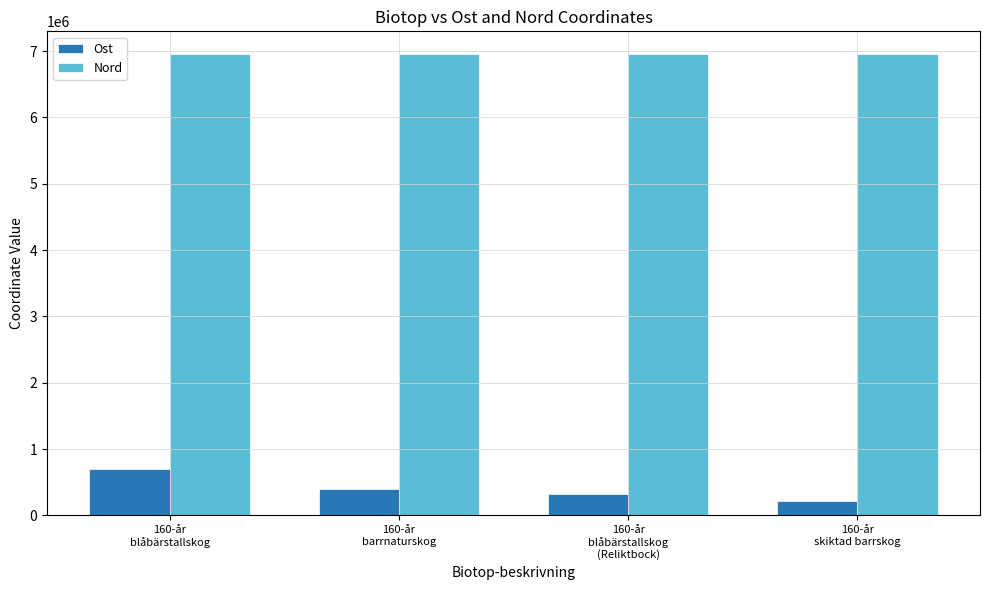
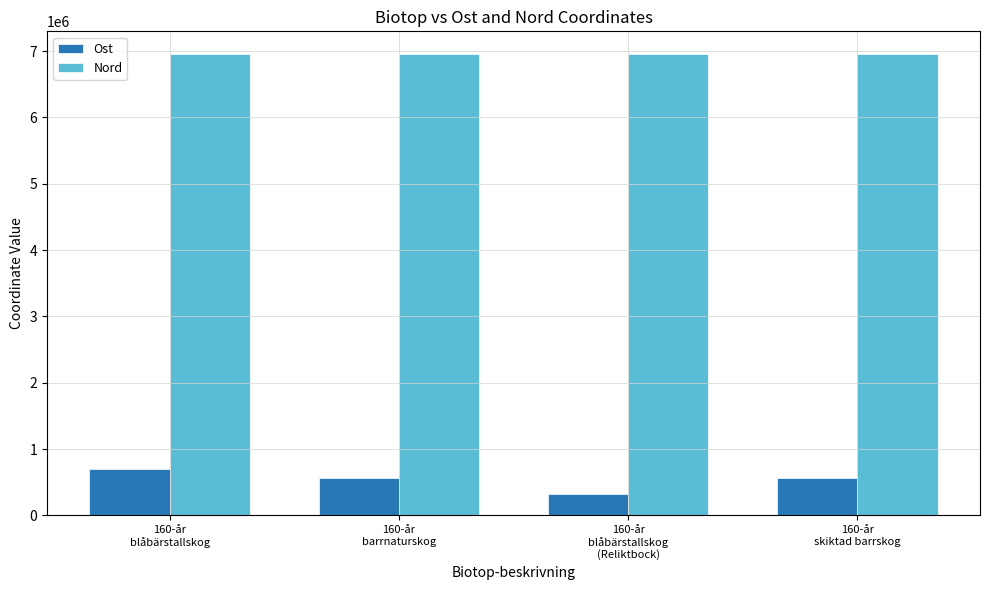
  {
    "Ost": {
      "160-år blåbärstallskog": 700000,
-     "160-år barrnaturskog": 400000,
+     "160-år barrnaturskog": 600000,
      "160-år blåbärstallskog (Reliktbock)": 300000,
-     "160-år skiktad barrskog": 200000
+     "160-år skiktad barrskog": 600000
    },
    "Nord": {
      "160-år blåbärstallskog": 7000000,
      "160-år barrnaturskog": 7000000,
      "160-år blåbärstallskog (Reliktbock)": 7000000,
      "160-år skiktad barrskog": 7000000
    }
  }
